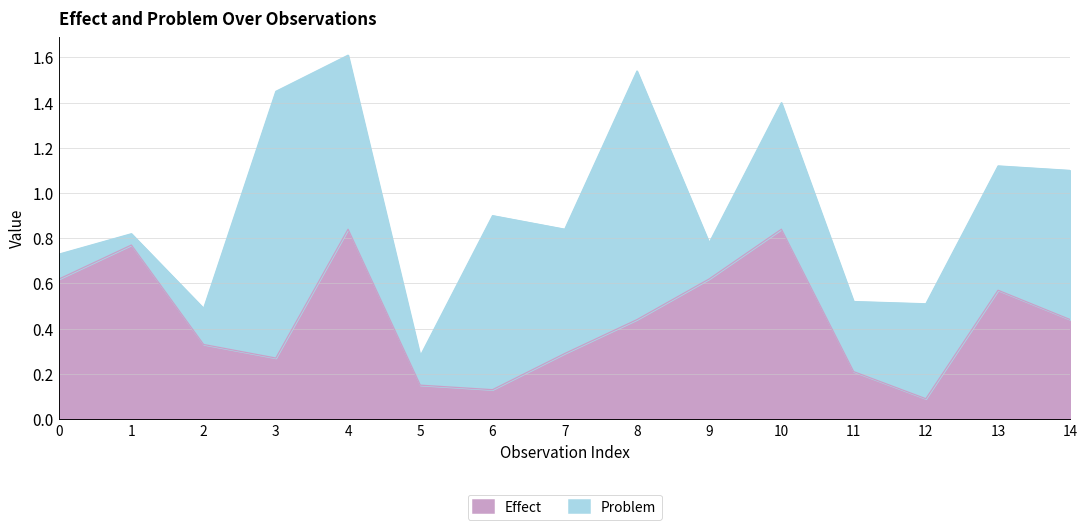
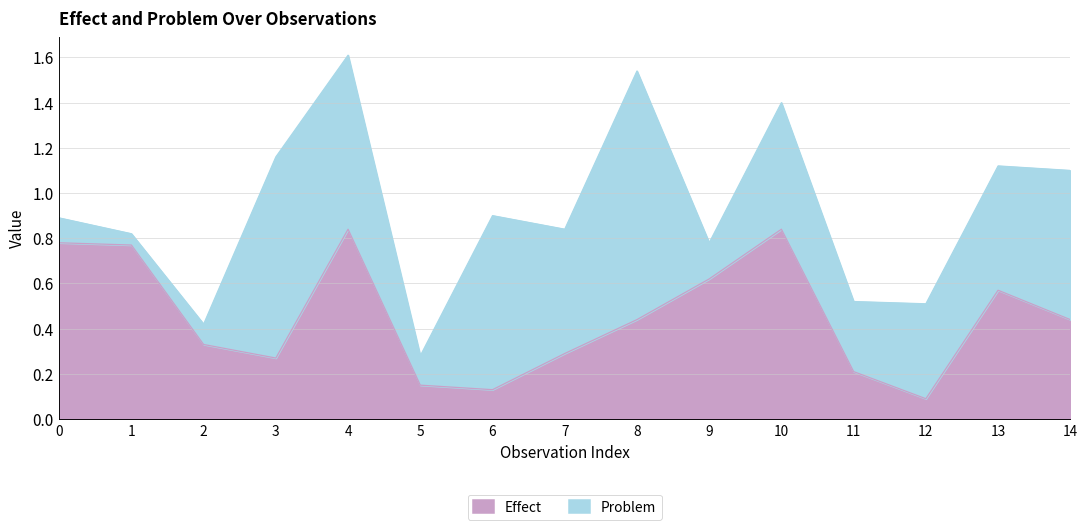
  {
    "Effect": {
-     "0": 0.62,
+     "0": 0.78,
      "1": 0.77,
      "2": 0.33,
      "3": 0.27,
      "4": 0.84,
      "5": 0.15,
      "6": 0.13,
      "7": 0.29,
      "8": 0.44,
      "9": 0.62,
      "10": 0.84,
      "11": 0.21,
      "12": 0.09,
      "13": 0.57,
      "14": 0.44
    },
    "Problem": {
      "0": 0.11,
      "1": 0.05,
-     "2": 0.16,
-     "3": 1.18,
+     "2": 0.09,
+     "3": 0.89,
      "4": 0.77,
      "5": 0.13,
      "6": 0.77,
      "7": 0.55,
      "8": 1.10,
      "9": 0.16,
      "10": 0.56,
      "11": 0.31,
      "12": 0.42,
      "13": 0.55,
      "14": 0.66
    }
  }
